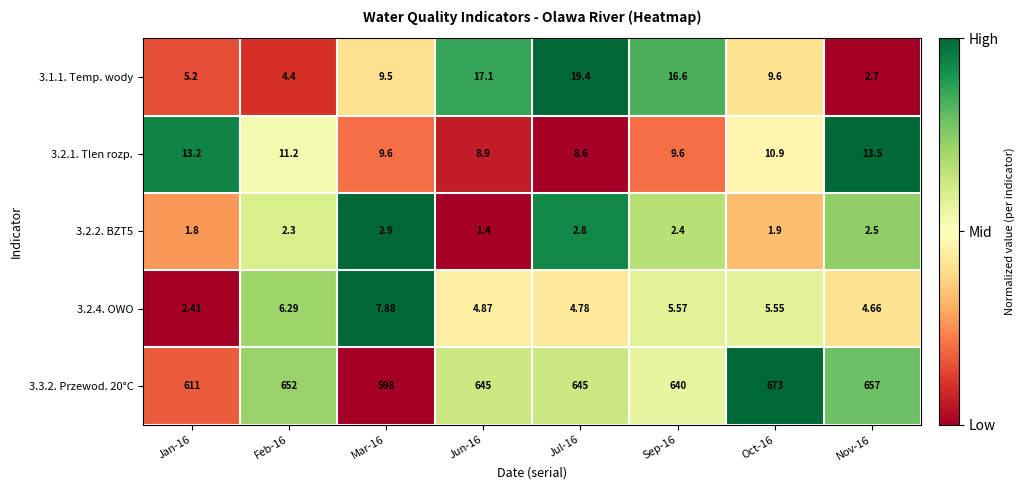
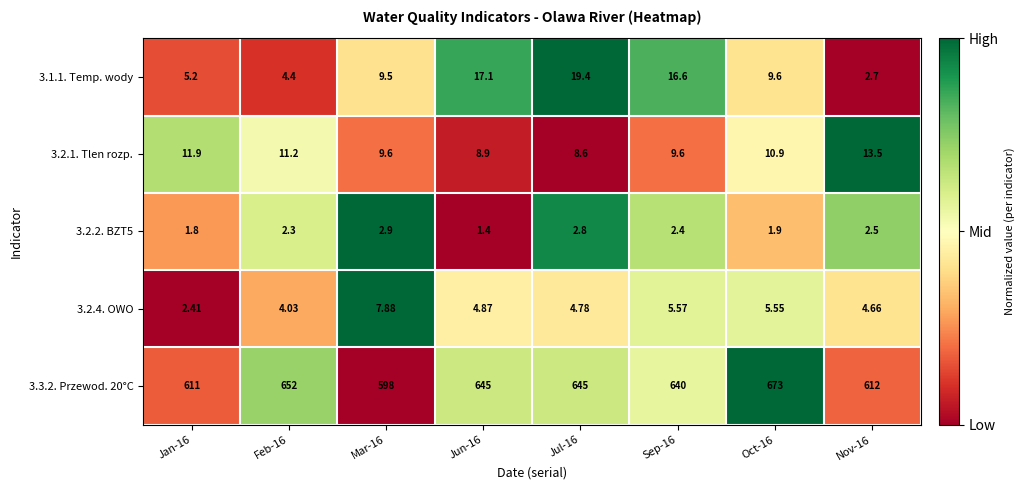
  {
    "3.1.1. Temp. wody": {
      "Jan-16": 5.2,
      "Feb-16": 4.4,
      "Mar-16": 9.5,
      "Jun-16": 17.1,
      "Jul-16": 19.4,
      "Sep-16": 16.6,
      "Oct-16": 9.6,
      "Nov-16": 2.7
    },
    "3.2.1. Tlen rozp.": {
-     "Jan-16": 13.2,
+     "Jan-16": 11.9,
      "Feb-16": 11.2,
      "Mar-16": 9.6,
      "Jun-16": 8.9,
      "Jul-16": 8.6,
      "Sep-16": 9.6,
      "Oct-16": 10.9,
      "Nov-16": 13.5
    },
    "3.2.2. BZT5": {
      "Jan-16": 1.8,
      "Feb-16": 2.3,
      "Mar-16": 2.9,
      "Jun-16": 1.4,
      "Jul-16": 2.8,
      "Sep-16": 2.4,
      "Oct-16": 1.9,
      "Nov-16": 2.5
    },
    "3.2.4. OWO": {
      "Jan-16": 2.41,
-     "Feb-16": 6.29,
+     "Feb-16": 4.03,
      "Mar-16": 7.88,
      "Jun-16": 4.87,
      "Jul-16": 4.78,
      "Sep-16": 5.57,
      "Oct-16": 5.55,
      "Nov-16": 4.66
    },
    "3.3.2. Przewod. 20°C": {
      "Jan-16": 611,
      "Feb-16": 652,
      "Mar-16": 598,
      "Jun-16": 645,
      "Jul-16": 645,
      "Sep-16": 640,
      "Oct-16": 673,
-     "Nov-16": 657
+     "Nov-16": 612
    }
  }
